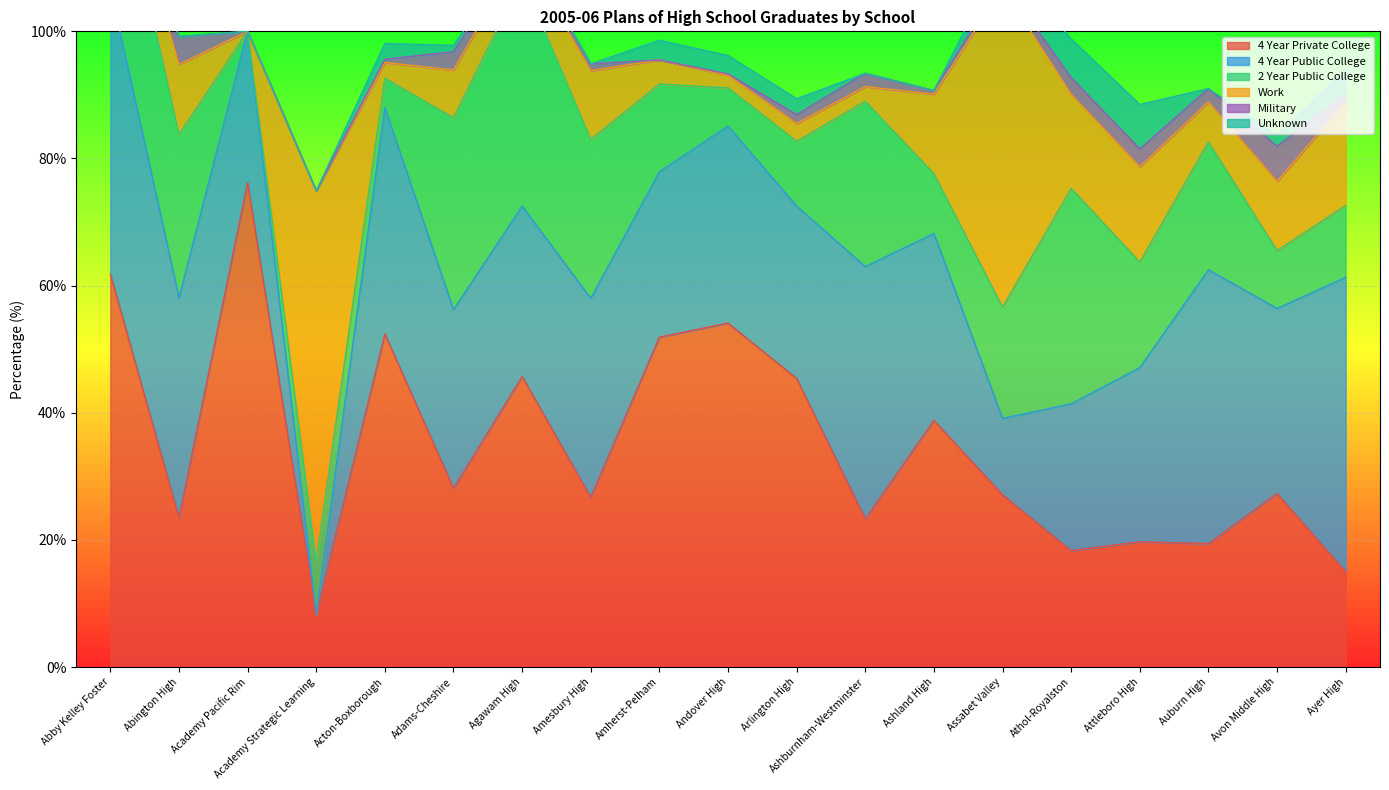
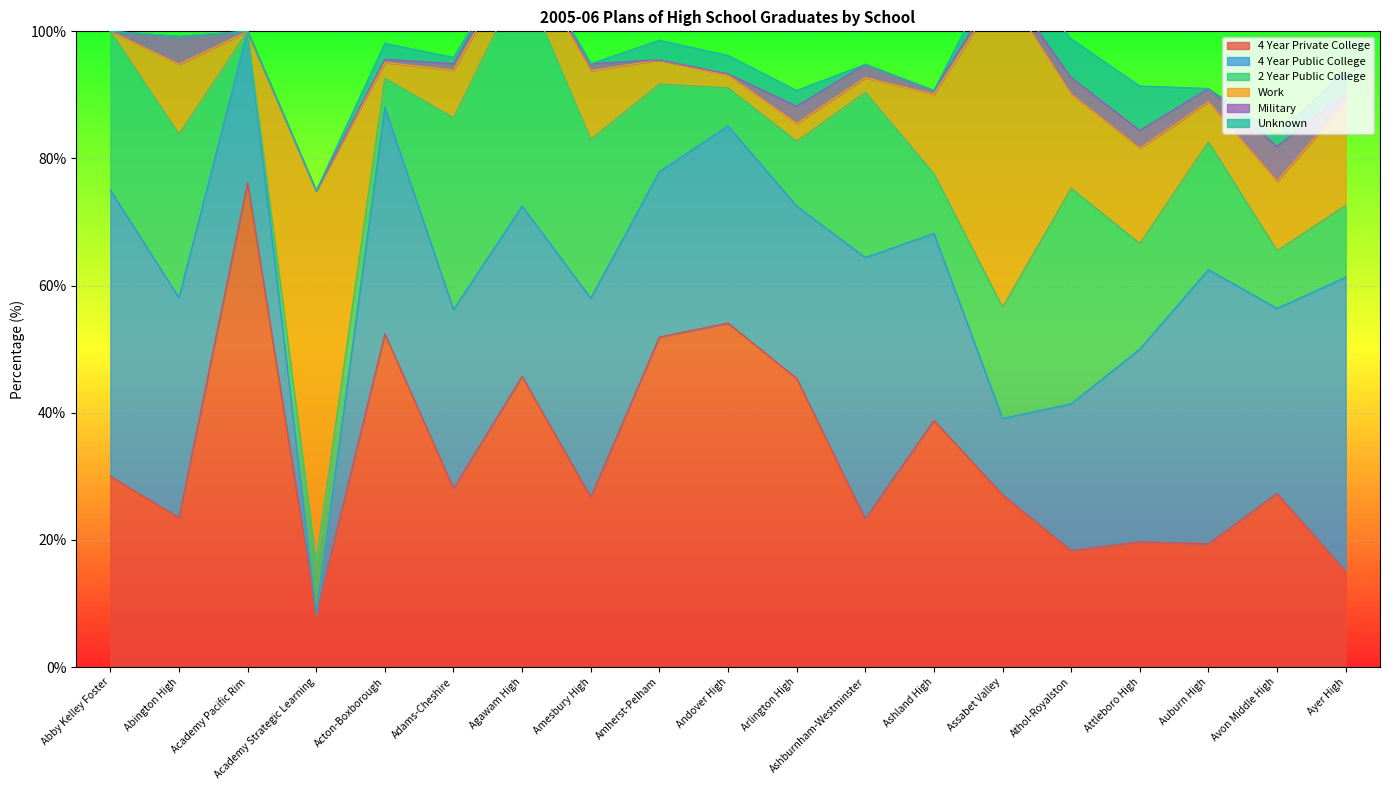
  {
    "4 Year Private College": {
-     "Abby Kelley Foster": "62%",
+     "Abby Kelley Foster": "30%",
      "Abington High": "24%",
      "Academy Pacific Rim": "76%",
      "Acton-Boxborough": "52%",
      "Adams-Cheshire": "28%",
      "Agawam High": "46%",
      "Amesbury High": "27%",
      "Amherst-Pelham": "52%",
      "Andover High": "54%",
      "Arlington High": "45%",
      "Ashburnham-Westminster": "23%",
      "Ashland High": "39%",
      "Assabet Valley": "27%",
      "Athol-Royalston": "18%",
      "Attleboro High": "20%",
      "Auburn High": "19%",
      "Avon Middle High": "27%",
      "Ayer High": "15%"
    },
    "4 Year Public College": {
      "Abington High": "35%",
      "Acton-Boxborough": "36%",
      "Adams-Cheshire": "28%",
      "Agawam High": "27%",
      "Amesbury High": "31%",
      "Amherst-Pelham": "26%",
      "Andover High": "31%",
      "Arlington High": "27%",
-     "Ashburnham-Westminster": "40%",
+     "Ashburnham-Westminster": "41%",
      "Ashland High": "29%",
      "Assabet Valley": "12%",
      "Athol-Royalston": "23%",
-     "Attleboro High": "27%",
+     "Attleboro High": "30%",
      "Auburn High": "43%",
      "Avon Middle High": "29%",
      "Ayer High": "46%"
    },
    "Work": {
      "Abington High": "11%",
      "Acton-Boxborough": "3%",
      "Adams-Cheshire": "8%",
      "Amesbury High": "11%",
      "Arlington High": "3%",
      "Ashburnham-Westminster": "2%",
      "Ashland High": "13%",
      "Athol-Royalston": "15%",
      "Attleboro High": "15%",
      "Auburn High": "6%",
      "Avon Middle High": "11%"
    },
    "Military": {
      "Acton-Boxborough": "1%",
-     "Adams-Cheshire": "3%",
-     "Arlington High": "1%",
+     "Adams-Cheshire": "1%",
+     "Arlington High": "3%",
      "Athol-Royalston": "3%",
      "Attleboro High": "3%",
      "Avon Middle High": "6%"
    }
  }
